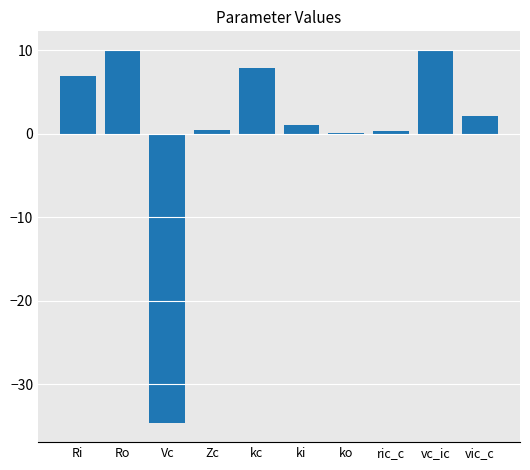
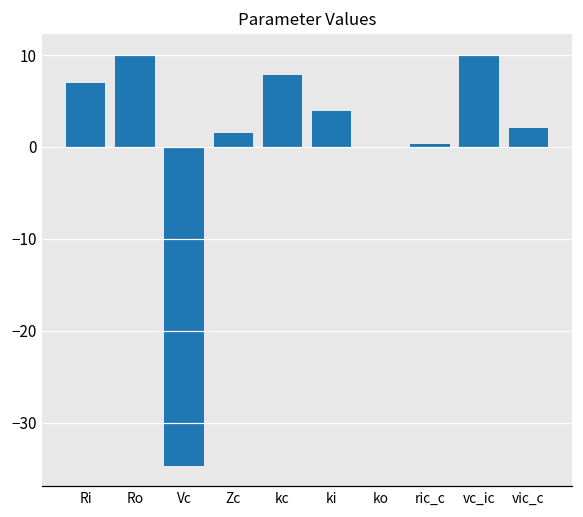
  {
    "Ri": 7,
    "Ro": 10,
    "Vc": -35,
-   "Zc": 0,
+   "Zc": 1,
    "kc": 8,
-   "ki": 1,
+   "ki": 4,
    "vc_ic": 10,
    "vic_c": 2
  }
